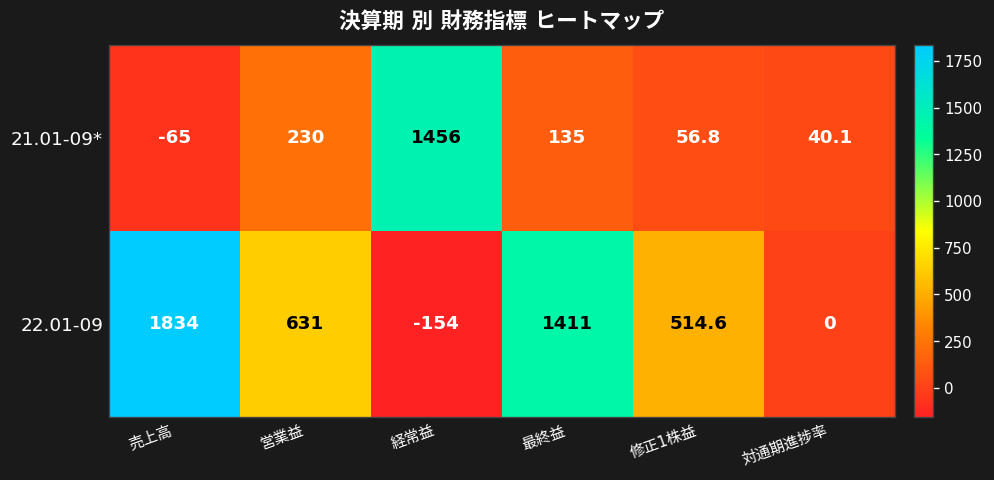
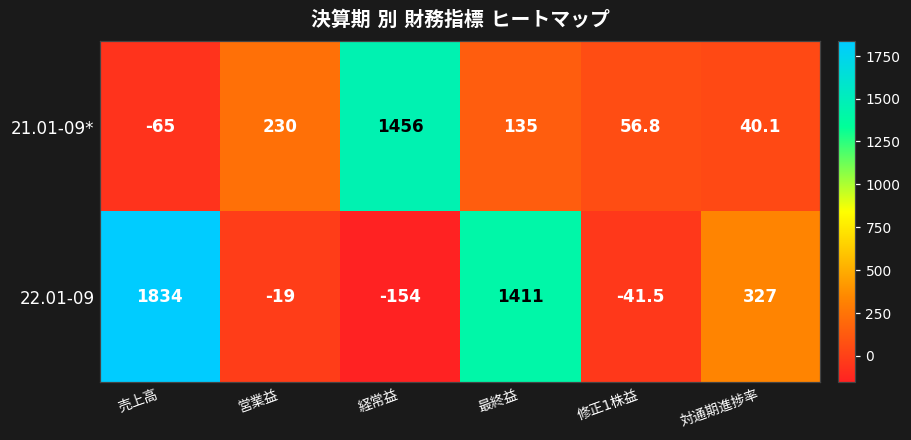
  {
    "21.01-09*": {
      "売上高": -65,
      "営業益": 230,
      "経常益": 1456,
      "最終益": 135,
      "修正1株益": 56.8,
      "対通期進捗率": 40.1
    },
    "22.01-09": {
      "売上高": 1834,
-     "営業益": 631,
+     "営業益": -19,
      "経常益": -154,
      "最終益": 1411,
-     "修正1株益": 514.6,
-     "対通期進捗率": 0
+     "修正1株益": -41.5,
+     "対通期進捗率": 327
    }
  }
